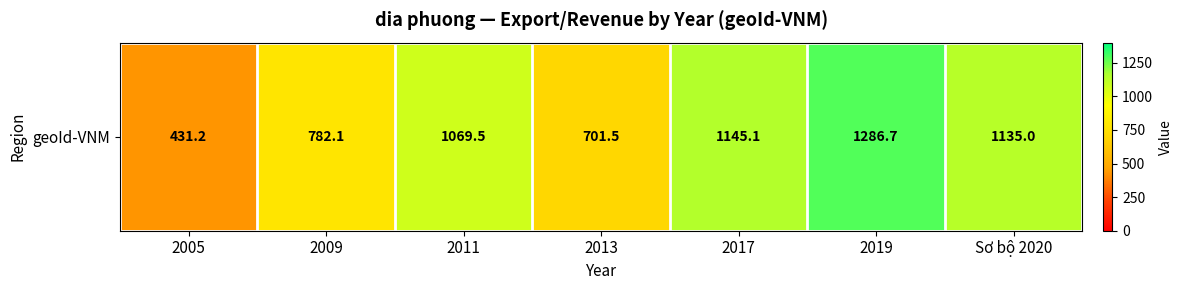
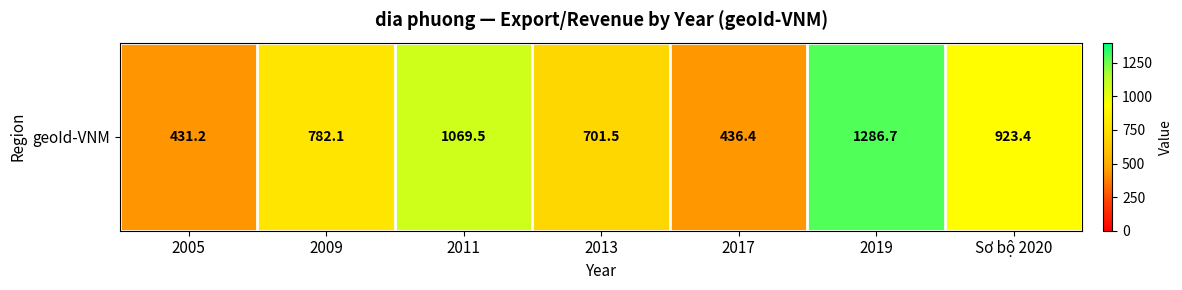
  {
    "geoId-VNM": {
      "2005": 431.2,
      "2009": 782.1,
      "2011": 1069.5,
      "2013": 701.5,
-     "2017": 1145.1,
+     "2017": 436.4,
      "2019": 1286.7,
-     "Sơ bộ 2020": 1135.0
+     "Sơ bộ 2020": 923.4
    }
  }
